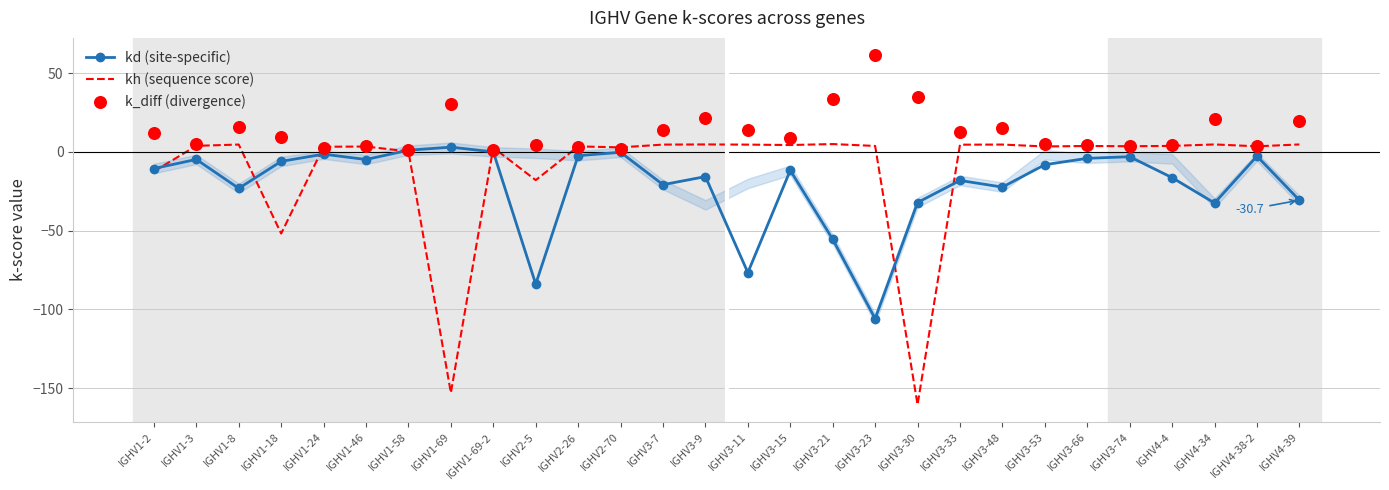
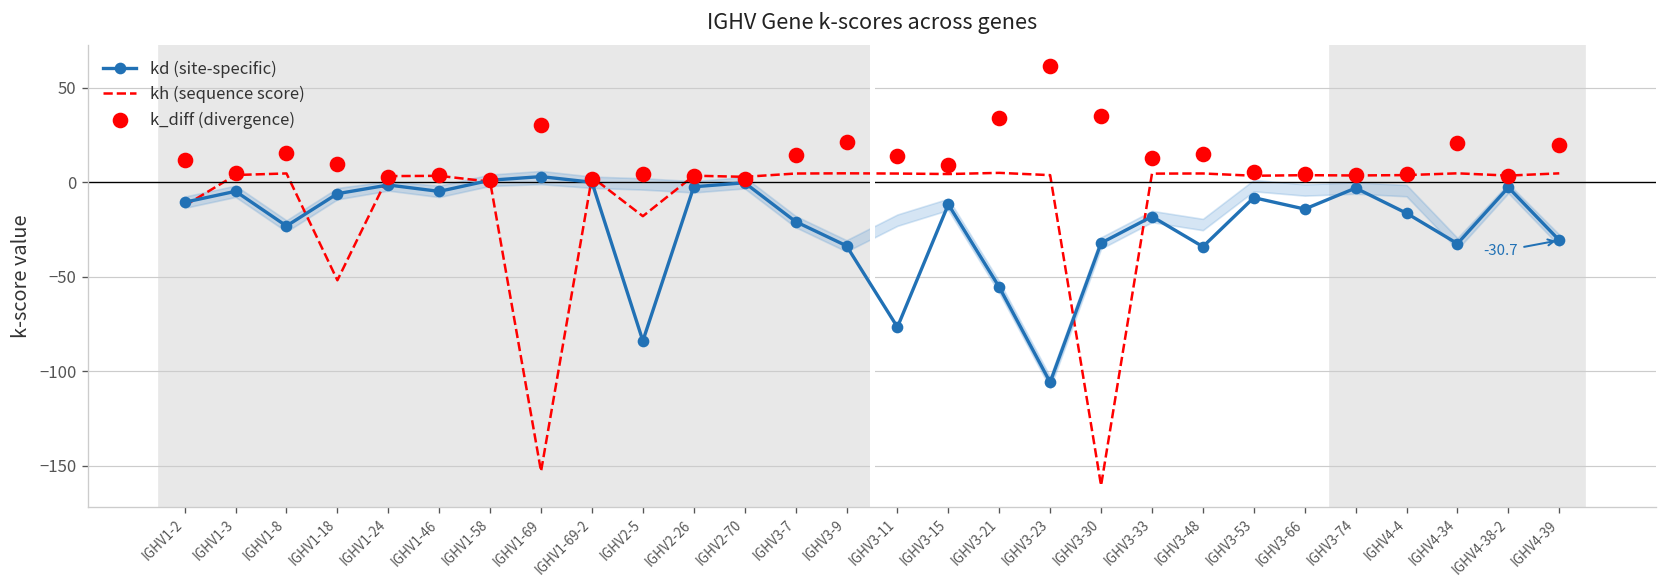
  {
    "kd (site-specific)": {
      "IGHV1-2": -11,
      "IGHV1-3": -5,
      "IGHV1-8": -23,
      "IGHV1-18": -6,
      "IGHV1-24": -1,
      "IGHV1-46": -5,
      "IGHV1-69": 3,
      "IGHV2-5": -84,
      "IGHV2-26": -2,
      "IGHV2-70": 0,
      "IGHV3-7": -21,
-     "IGHV3-9": -16,
+     "IGHV3-9": -34,
      "IGHV3-11": -77,
      "IGHV3-15": -12,
      "IGHV3-21": -55,
      "IGHV3-23": -106,
      "IGHV3-30": -32,
      "IGHV3-33": -18,
-     "IGHV3-48": -22,
+     "IGHV3-48": -34,
      "IGHV3-53": -8,
-     "IGHV3-66": -4,
+     "IGHV3-66": -14,
      "IGHV3-74": -3,
      "IGHV4-4": -16,
      "IGHV4-34": -32,
      "IGHV4-38-2": -3
    }
  }
